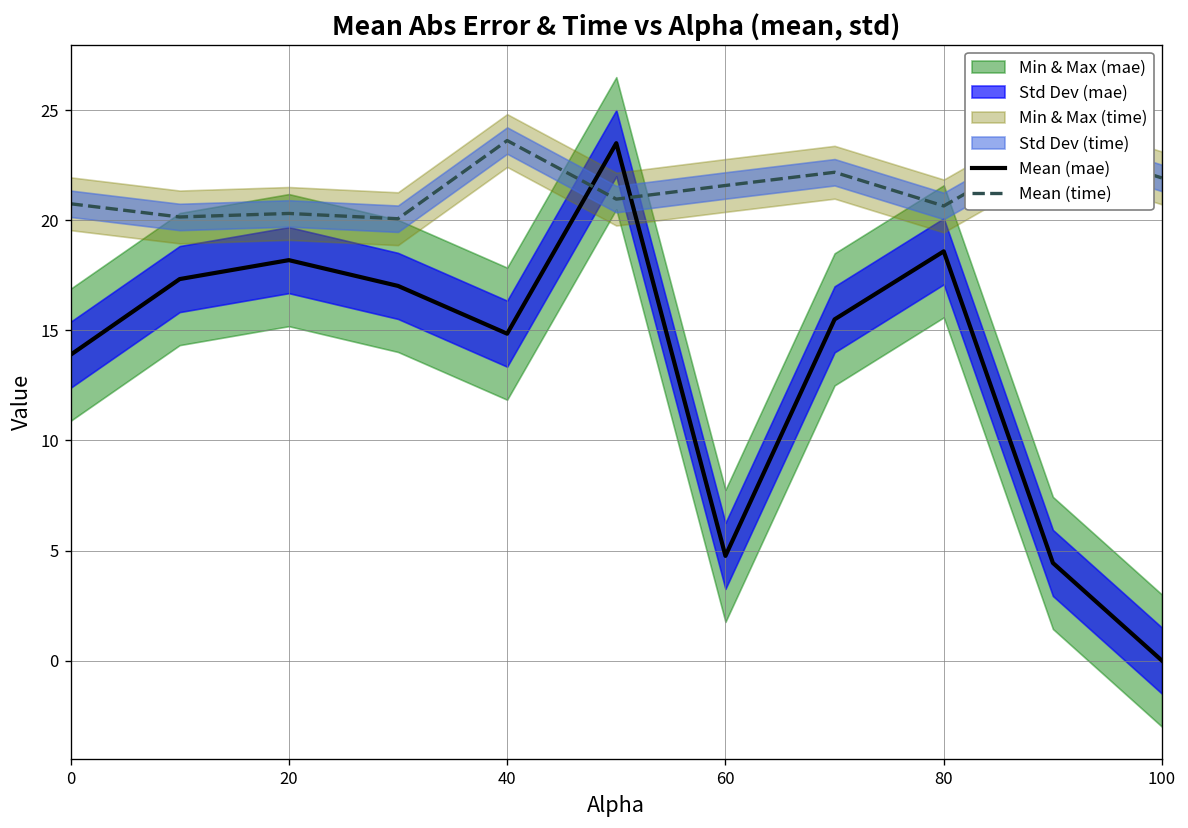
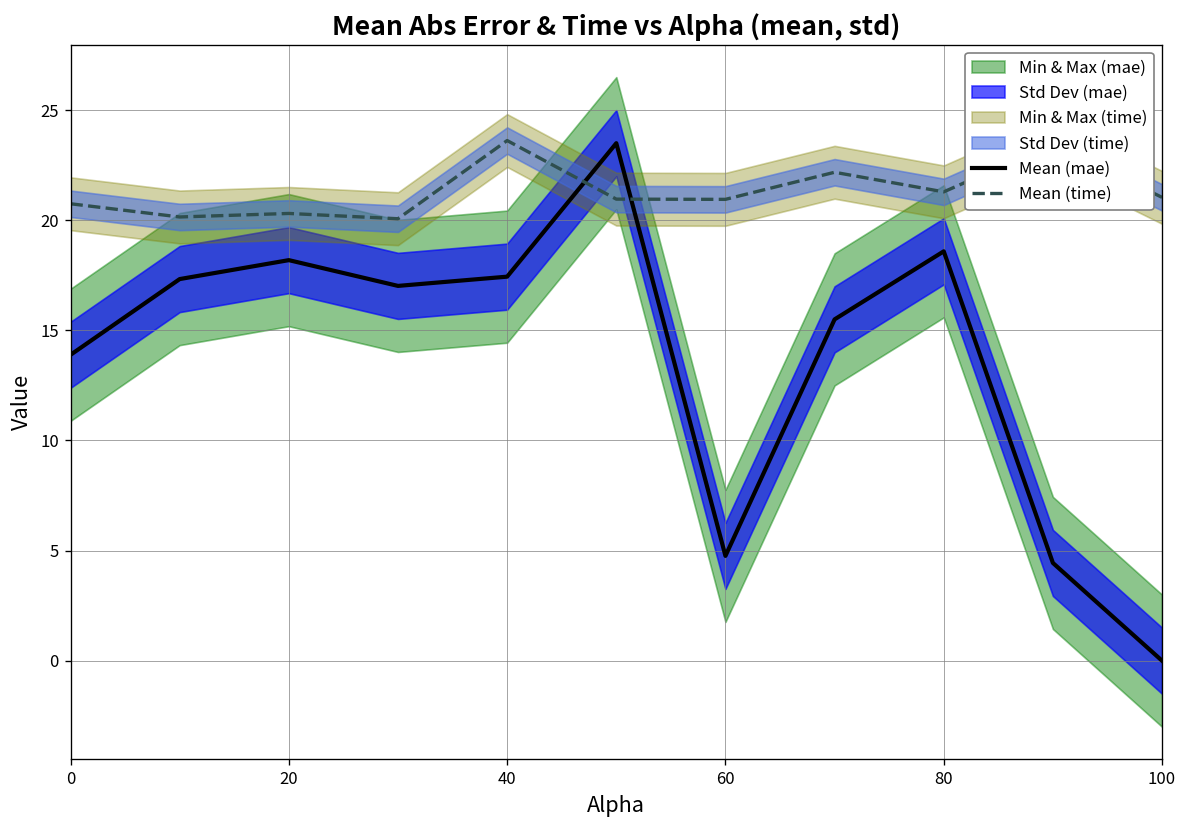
  {
    "Mean (mae)": {
      "0": 13.9,
      "20": 18.2,
-     "40": 14.9,
+     "40": 17.4,
      "60": 4.8,
      "80": 18.6,
      "100": 0.0
    },
    "Mean (time)": {
      "0": 20.8,
      "20": 20.3,
      "40": 23.6,
-     "60": 21.6,
-     "80": 20.7,
-     "100": 21.9
+     "60": 21.0,
+     "80": 21.3,
+     "100": 21.0
    }
  }
